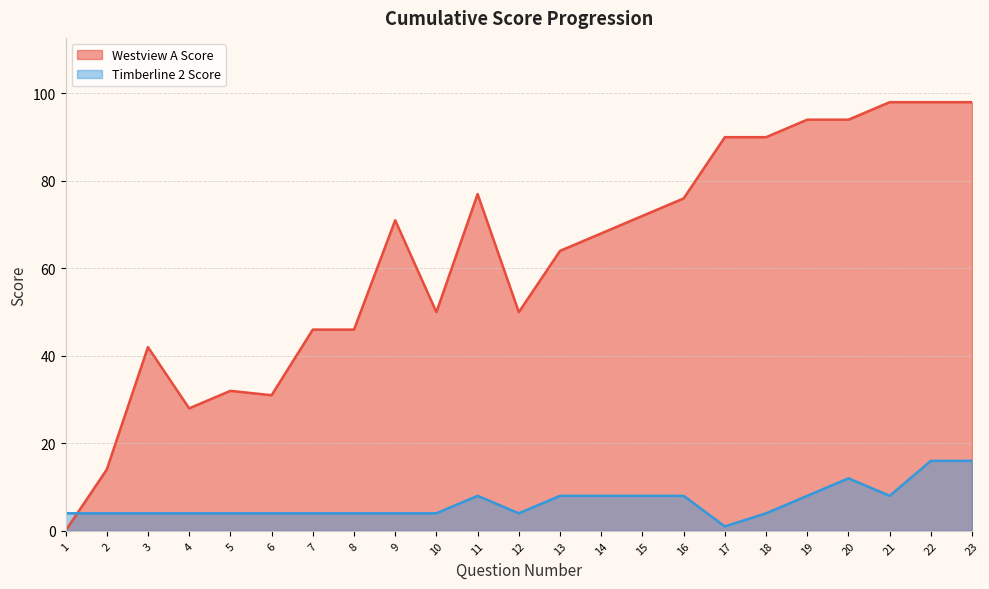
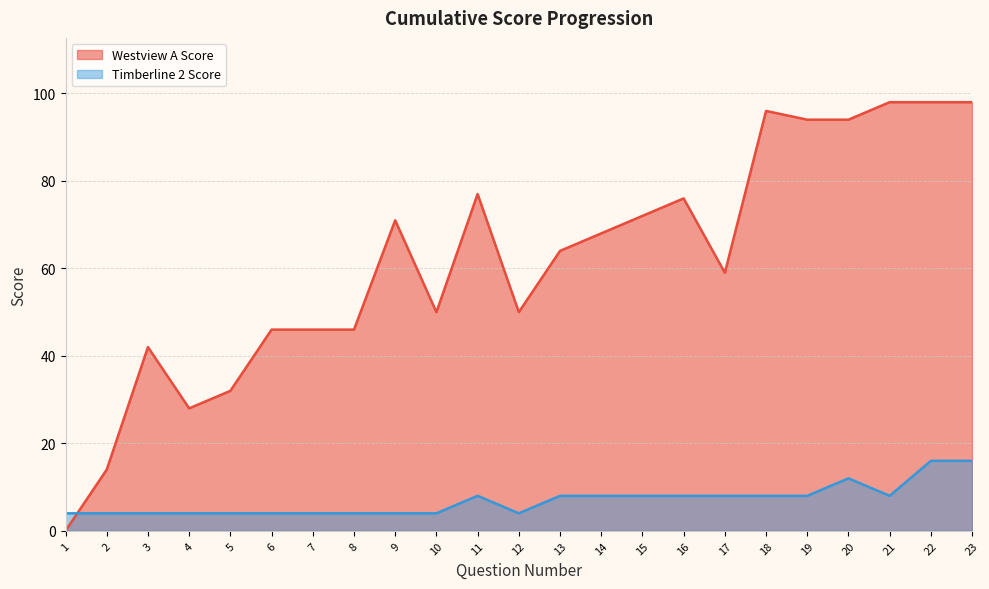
  {
    "Westview A Score": {
      "1": 0,
      "2": 14,
      "3": 42,
      "4": 28,
      "5": 32,
-     "6": 31,
+     "6": 46,
      "7": 46,
      "8": 46,
      "9": 71,
      "10": 50,
      "11": 77,
      "12": 50,
      "13": 64,
      "14": 68,
      "15": 72,
      "16": 76,
-     "17": 90,
-     "18": 90,
+     "17": 59,
+     "18": 96,
      "19": 94,
      "20": 94,
      "21": 98,
      "22": 98,
      "23": 98
    },
    "Timberline 2 Score": {
      "1": 4,
      "2": 4,
      "3": 4,
      "4": 4,
      "5": 4,
      "6": 4,
      "7": 4,
      "8": 4,
      "9": 4,
      "10": 4,
      "11": 8,
      "12": 4,
      "13": 8,
      "14": 8,
      "15": 8,
      "16": 8,
-     "17": 1,
-     "18": 4,
+     "17": 8,
+     "18": 8,
      "19": 8,
      "20": 12,
      "21": 8,
      "22": 16,
      "23": 16
    }
  }
